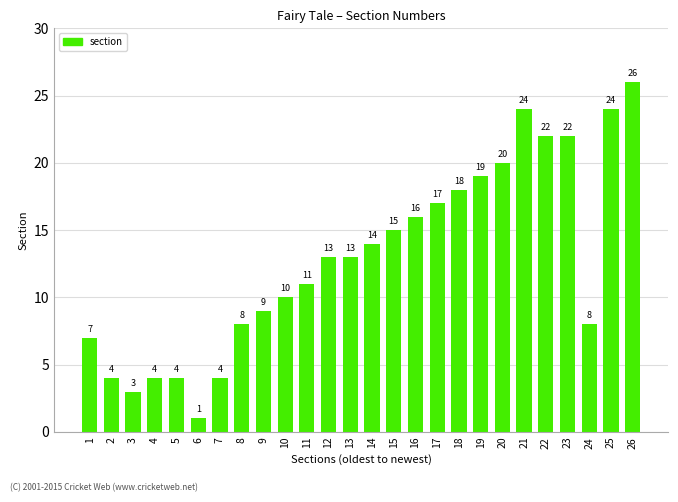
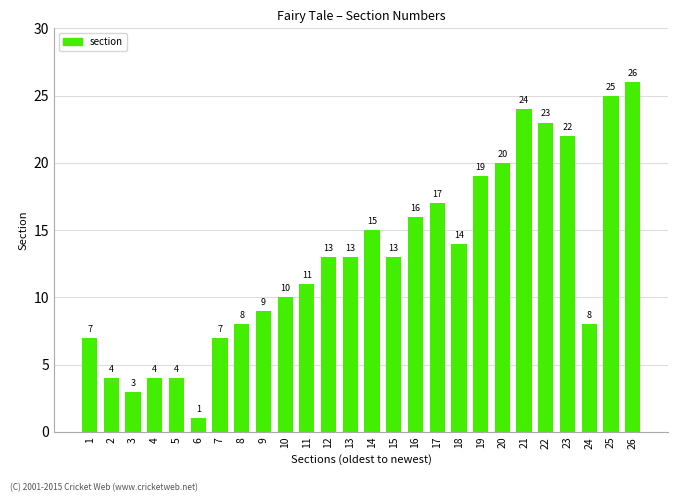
  {
    "1": 7,
    "2": 4,
    "3": 3,
    "4": 4,
    "5": 4,
    "6": 1,
-   "7": 4,
+   "7": 7,
    "8": 8,
    "9": 9,
    "10": 10,
    "11": 11,
    "12": 13,
    "13": 13,
-   "14": 14,
-   "15": 15,
+   "14": 15,
+   "15": 13,
    "16": 16,
    "17": 17,
-   "18": 18,
+   "18": 14,
    "19": 19,
    "20": 20,
    "21": 24,
-   "22": 22,
+   "22": 23,
    "23": 22,
    "24": 8,
-   "25": 24,
+   "25": 25,
    "26": 26
  }
